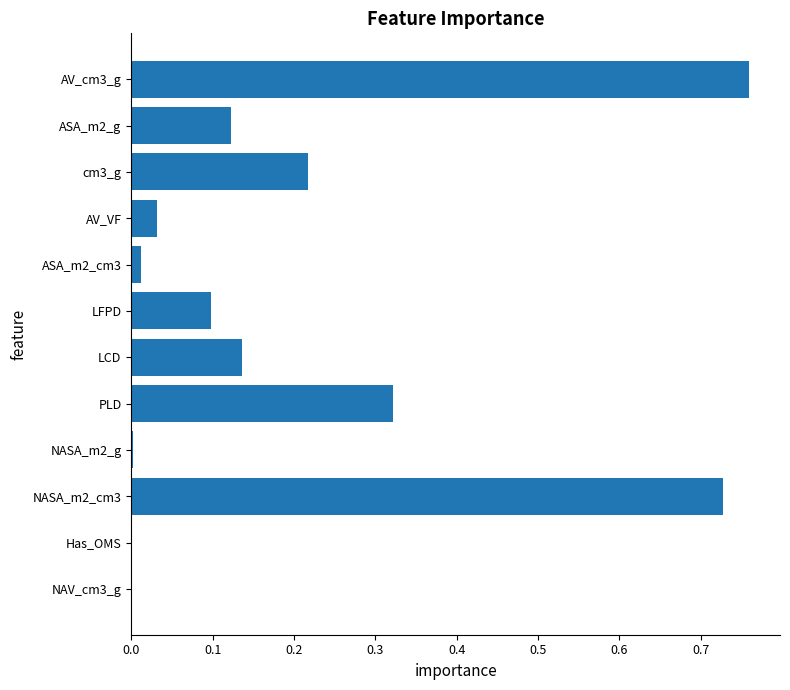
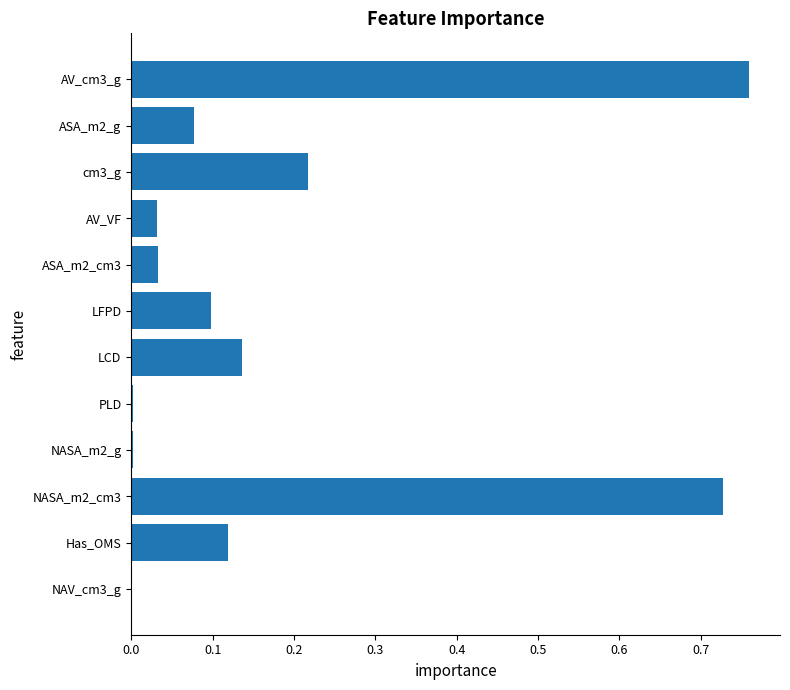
  {
    "AV_cm3_g": 0.76,
-   "ASA_m2_g": 0.12,
+   "ASA_m2_g": 0.08,
    "cm3_g": 0.22,
    "AV_VF": 0.03,
-   "ASA_m2_cm3": 0.01,
+   "ASA_m2_cm3": 0.03,
    "LFPD": 0.10,
    "LCD": 0.14,
-   "PLD": 0.32,
+   "PLD": 0.00,
    "NASA_m2_cm3": 0.73,
-   "Has_OMS": 0.00
+   "Has_OMS": 0.12
  }
